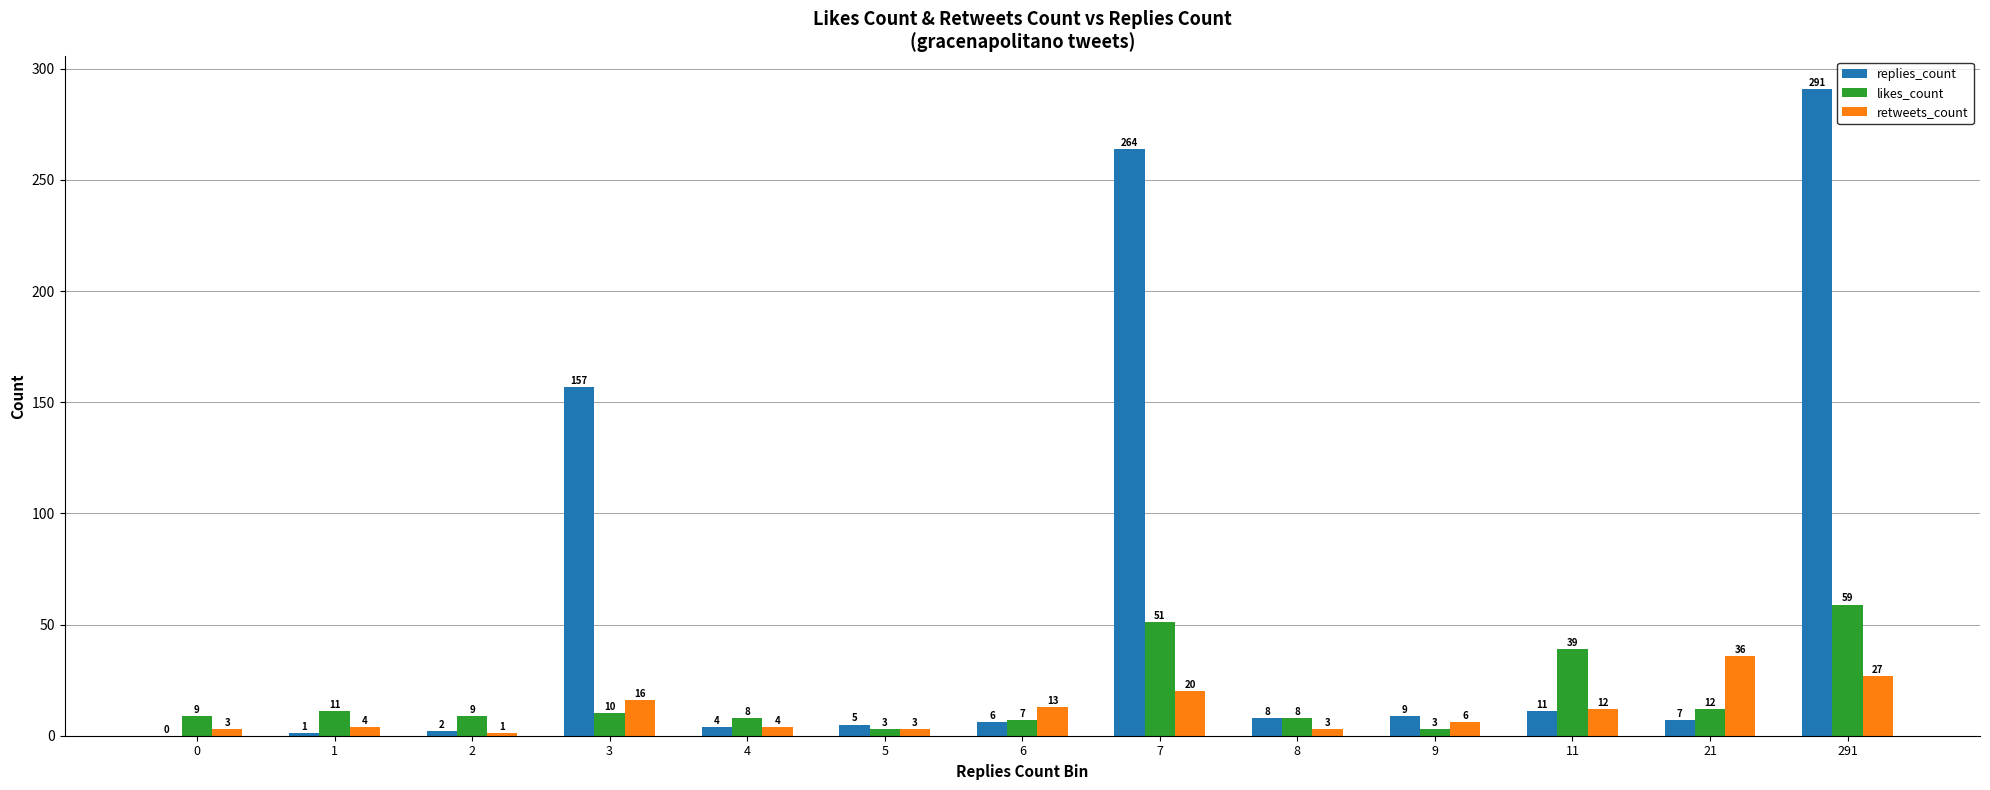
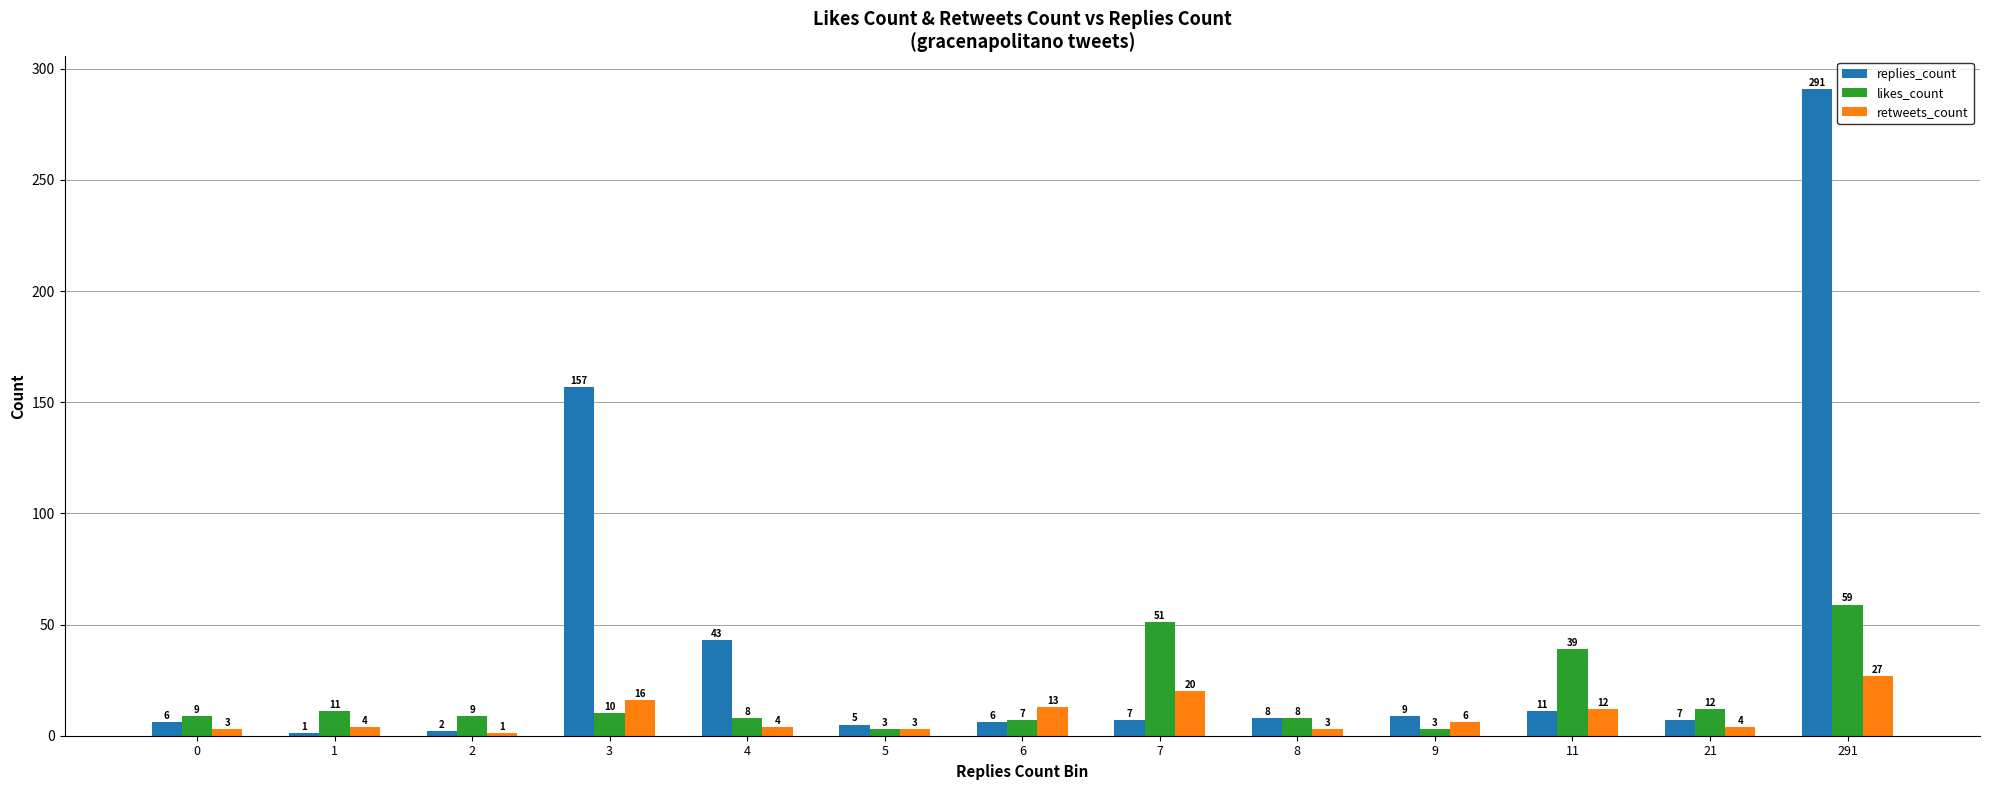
  {
    "replies_count": {
-     "0": 0,
+     "0": 6,
      "1": 1,
      "2": 2,
      "3": 157,
-     "4": 4,
+     "4": 43,
      "5": 5,
      "6": 6,
-     "7": 264,
+     "7": 7,
      "8": 8,
      "9": 9,
      "11": 11,
      "21": 7,
      "291": 291
    },
    "likes_count": {
      "0": 9,
      "1": 11,
      "2": 9,
      "3": 10,
      "4": 8,
      "5": 3,
      "6": 7,
      "7": 51,
      "8": 8,
      "9": 3,
      "11": 39,
      "21": 12,
      "291": 59
    },
    "retweets_count": {
      "0": 3,
      "1": 4,
      "2": 1,
      "3": 16,
      "4": 4,
      "5": 3,
      "6": 13,
      "7": 20,
      "8": 3,
      "9": 6,
      "11": 12,
-     "21": 36,
+     "21": 4,
      "291": 27
    }
  }
